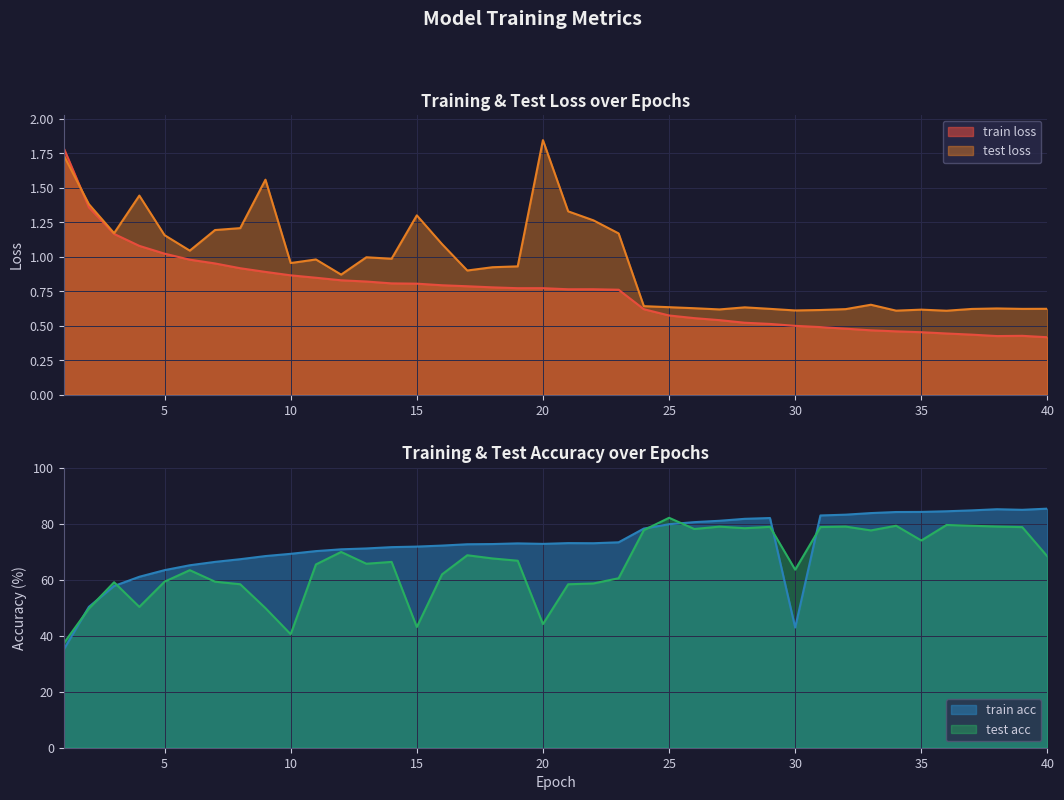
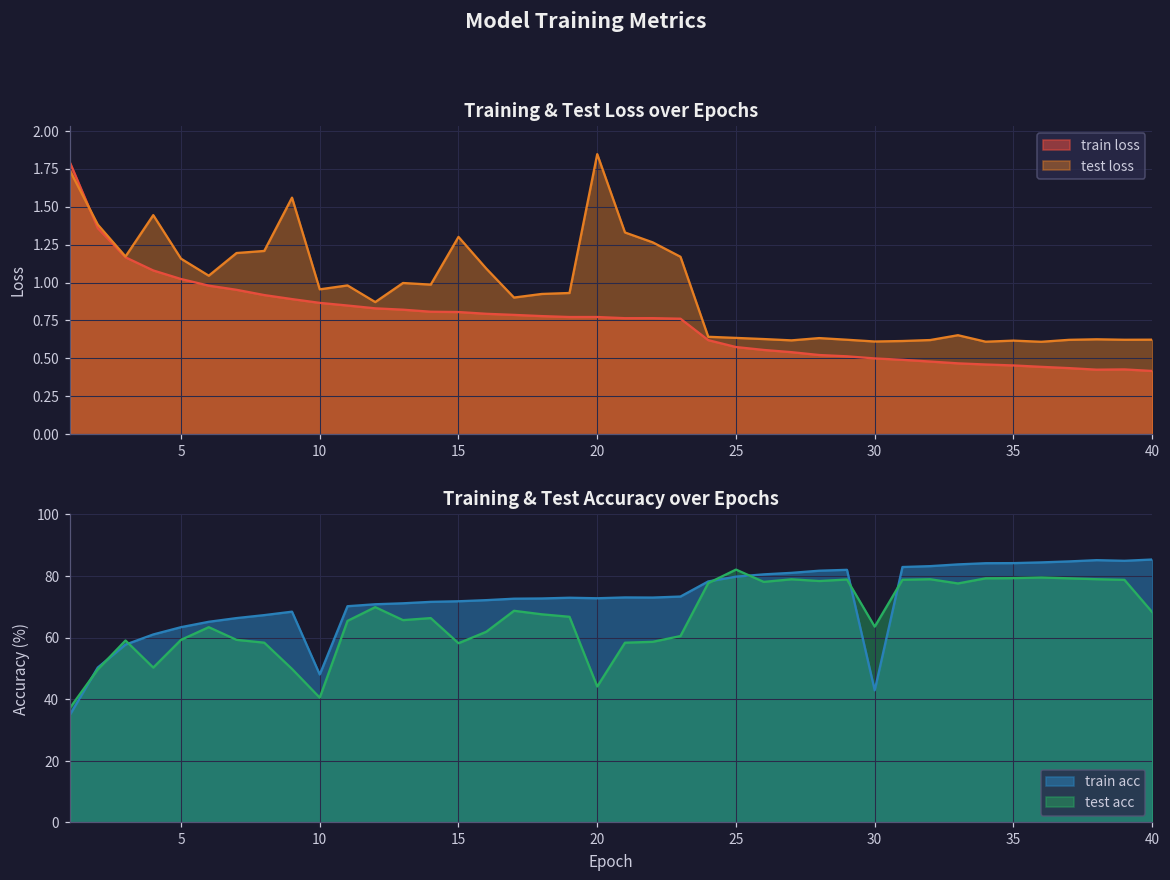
  {
    "Training & Test Accuracy over Epochs": {
      "train acc": {
        "5": 63,
-       "10": 69,
+       "10": 48,
        "15": 72,
        "20": 73,
        "25": 80,
        "30": 43,
        "35": 84,
        "40": 85
      },
      "test acc": {
        "5": 59,
        "10": 41,
-       "15": 43,
+       "15": 58,
        "20": 44,
        "25": 82,
        "30": 64,
-       "35": 74,
+       "35": 79,
        "40": 68
      }
    }
  }
